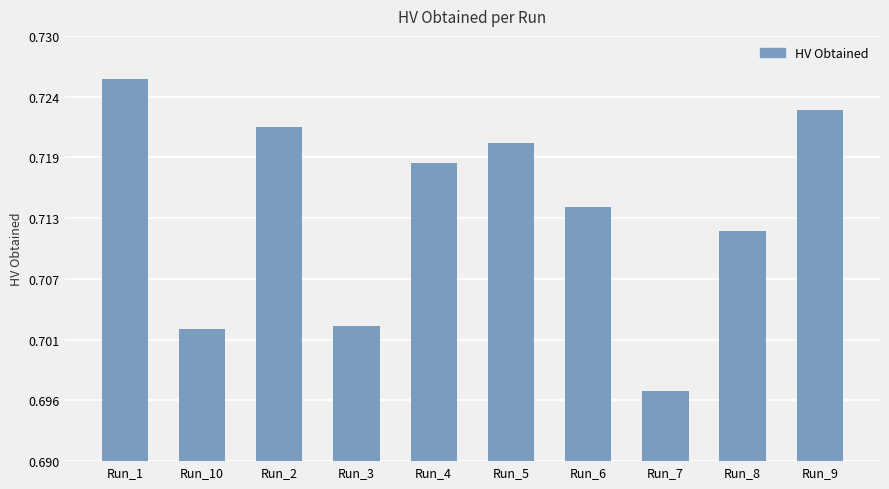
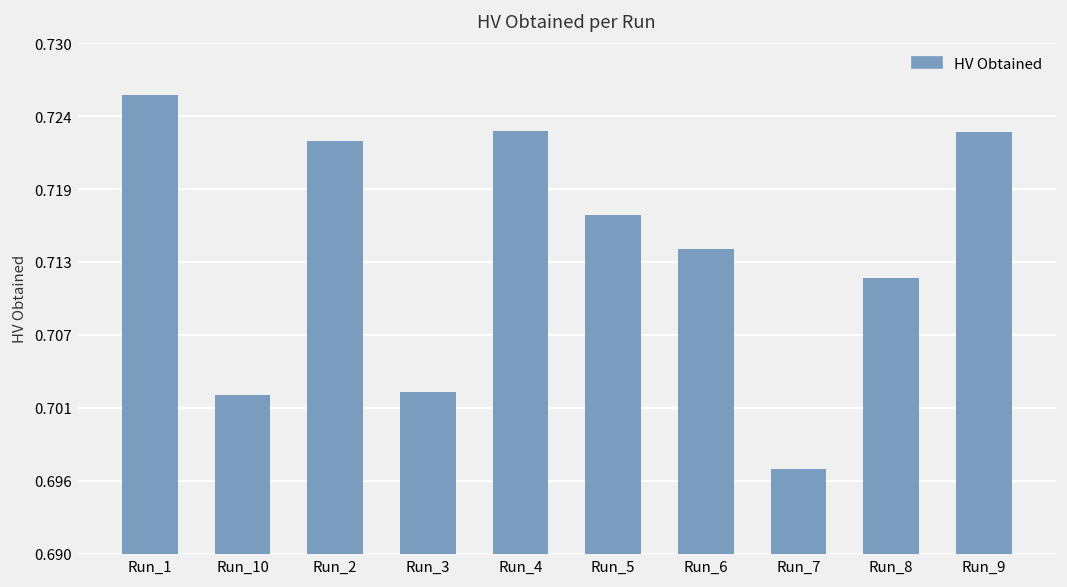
  {
    "Run_1": 0.7260,
    "Run_10": 0.7024,
-   "Run_2": 0.7214,
+   "Run_2": 0.7223,
    "Run_3": 0.7027,
-   "Run_4": 0.7181,
-   "Run_5": 0.7199,
+   "Run_4": 0.7231,
+   "Run_5": 0.7165,
    "Run_6": 0.7139,
    "Run_7": 0.6966,
    "Run_8": 0.7116,
    "Run_9": 0.7230
  }
